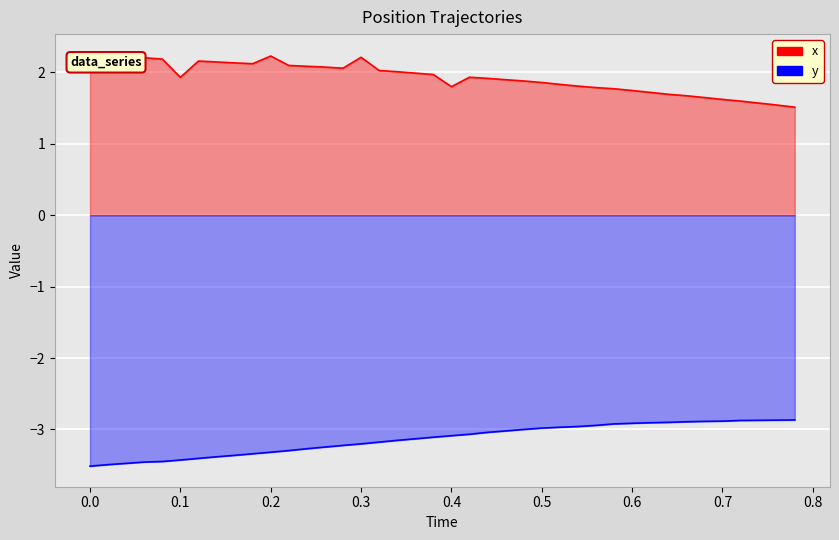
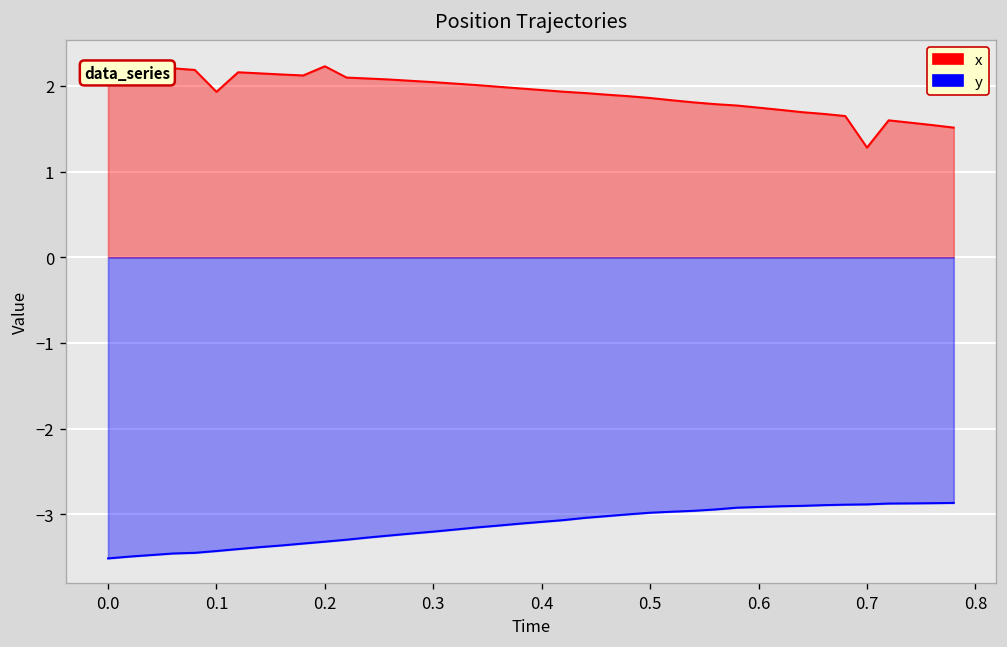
  {
    "x": {
      "0.1": 1.9,
      "0.2": 2.2,
-     "0.3": 2.2,
-     "0.4": 1.8,
+     "0.3": 2.0,
+     "0.4": 2.0,
      "0.5": 1.9,
      "0.6": 1.7,
-     "0.7": 1.6
+     "0.7": 1.3
    }
  }
